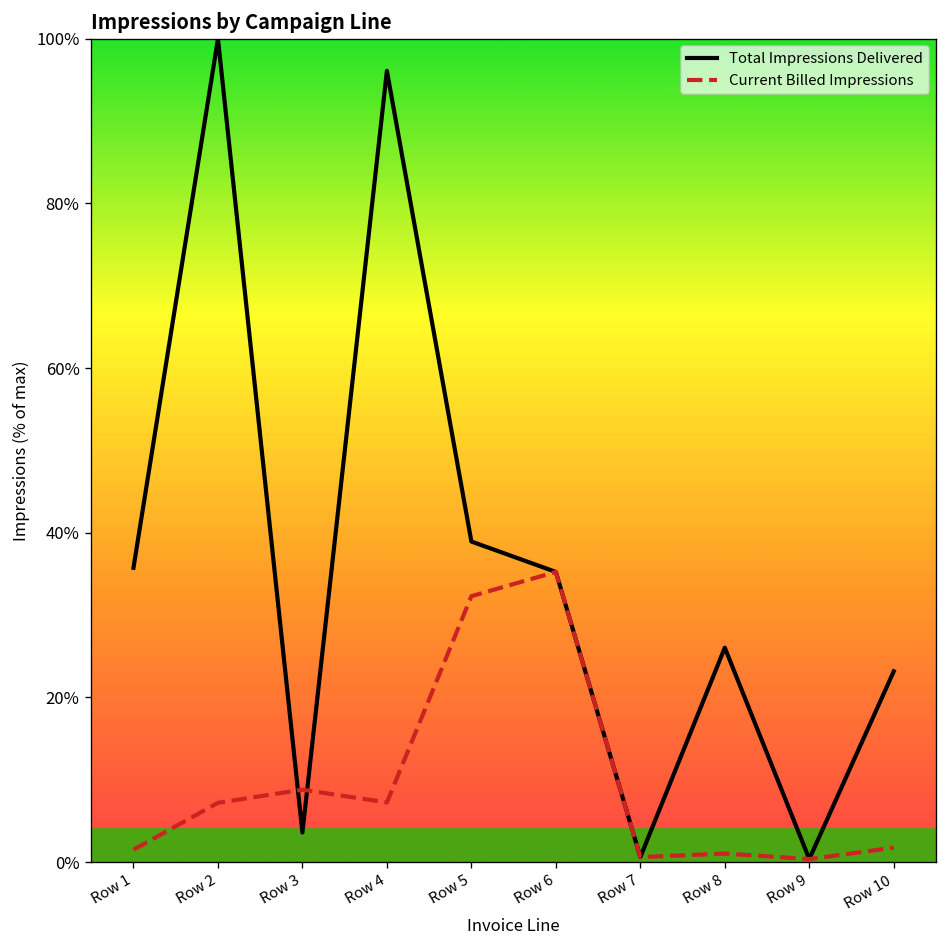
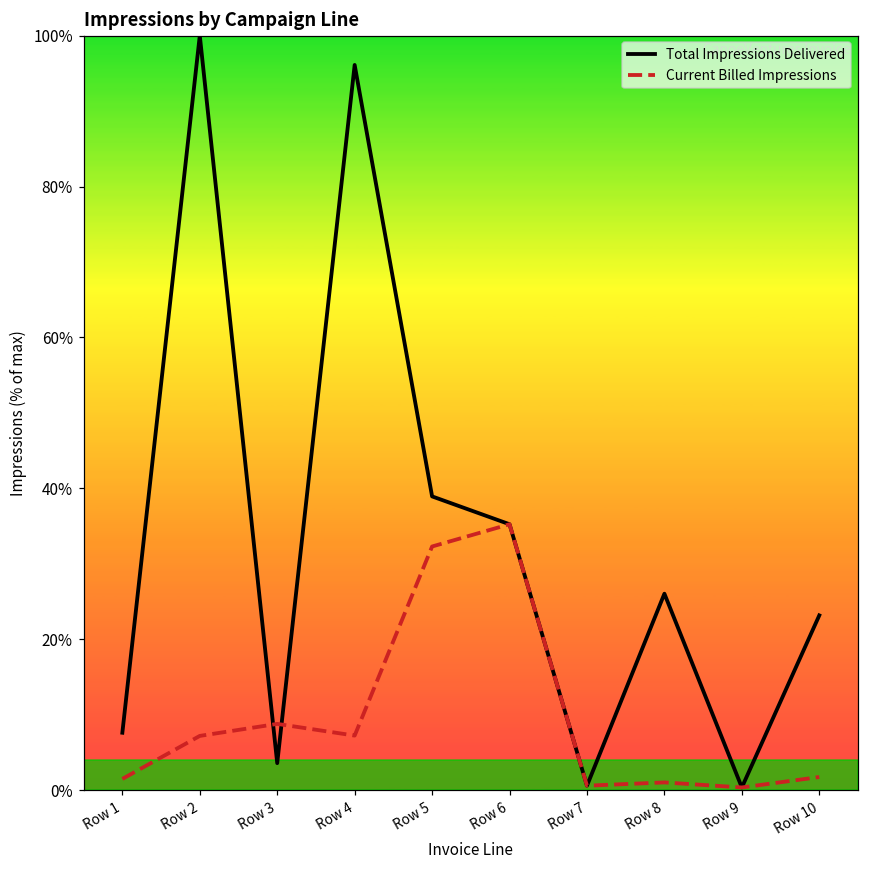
  {
    "Total Impressions Delivered": {
-     "Row 1": "36%",
+     "Row 1": "8%",
      "Row 2": "100%",
      "Row 4": "96%",
      "Row 5": "39%",
      "Row 8": "26%",
      "Row 10": "23%"
    },
    "Current Billed Impressions": {
      "Row 2": "7%",
      "Row 3": "9%",
      "Row 4": "7%",
      "Row 5": "32%"
    }
  }
